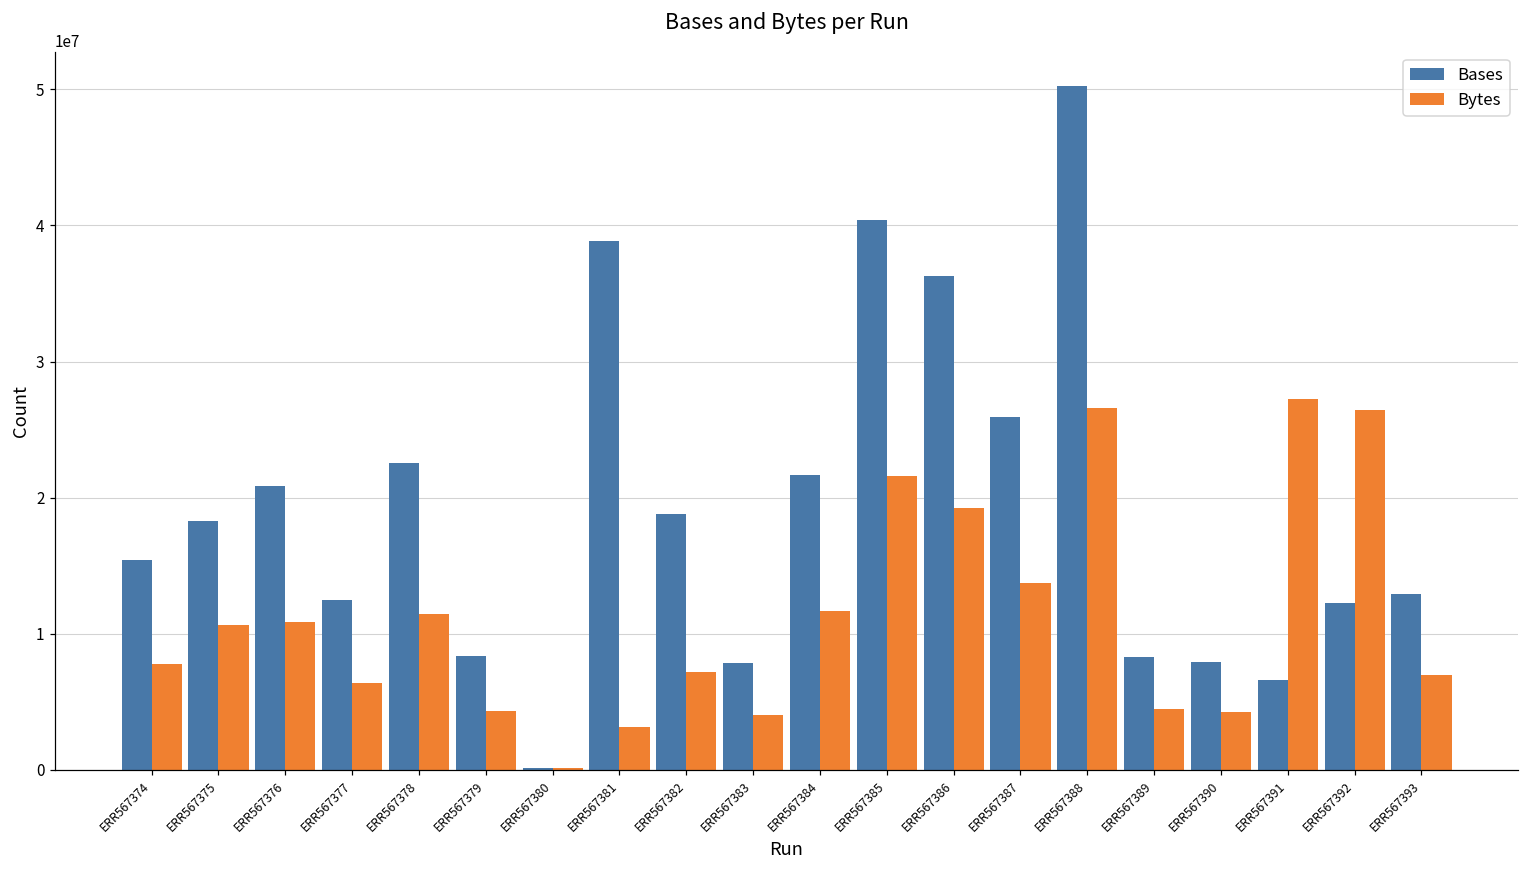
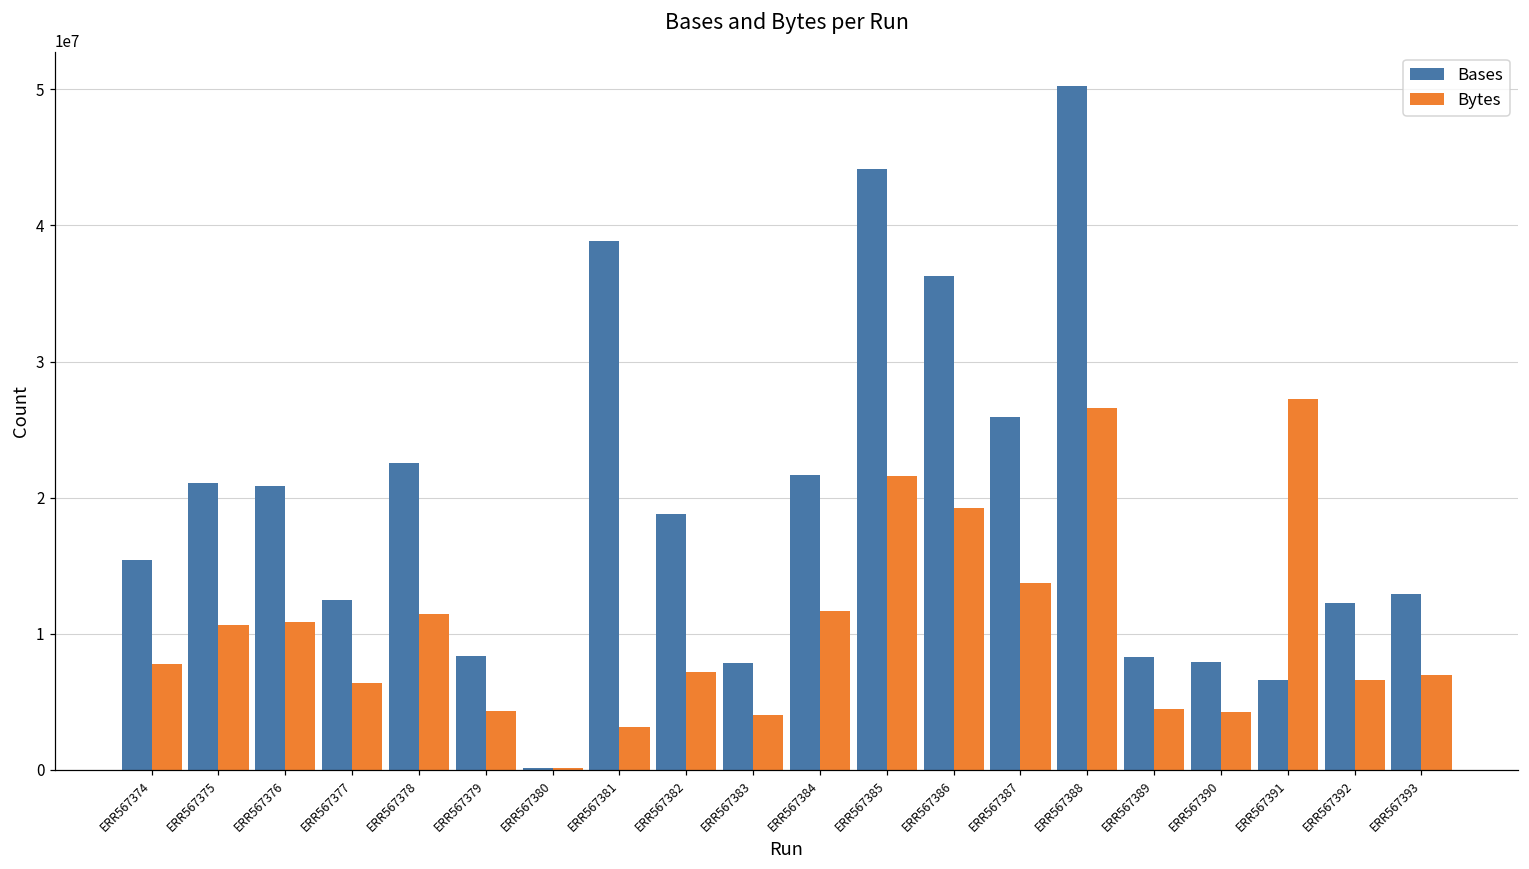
  {
    "Bases": {
      "ERR567374": 15400000,
-     "ERR567375": 18300000,
+     "ERR567375": 21000000,
      "ERR567376": 20800000,
      "ERR567377": 12500000,
      "ERR567378": 22500000,
      "ERR567379": 8300000,
      "ERR567381": 38900000,
      "ERR567382": 18800000,
      "ERR567383": 7800000,
      "ERR567384": 21700000,
-     "ERR567385": 40400000,
+     "ERR567385": 44100000,
      "ERR567386": 36300000,
      "ERR567387": 25900000,
      "ERR567388": 50300000,
      "ERR567389": 8300000,
      "ERR567390": 7900000,
      "ERR567391": 6600000,
      "ERR567392": 12300000,
      "ERR567393": 12900000
    },
    "Bytes": {
      "ERR567374": 7800000,
      "ERR567375": 10700000,
      "ERR567376": 10800000,
      "ERR567377": 6300000,
      "ERR567378": 11400000,
      "ERR567379": 4300000,
      "ERR567381": 3100000,
      "ERR567382": 7200000,
      "ERR567383": 4000000,
      "ERR567384": 11700000,
      "ERR567385": 21600000,
      "ERR567386": 19200000,
      "ERR567387": 13700000,
      "ERR567388": 26600000,
      "ERR567389": 4500000,
      "ERR567390": 4300000,
      "ERR567391": 27300000,
-     "ERR567392": 26400000,
+     "ERR567392": 6600000,
      "ERR567393": 7000000
    }
  }
